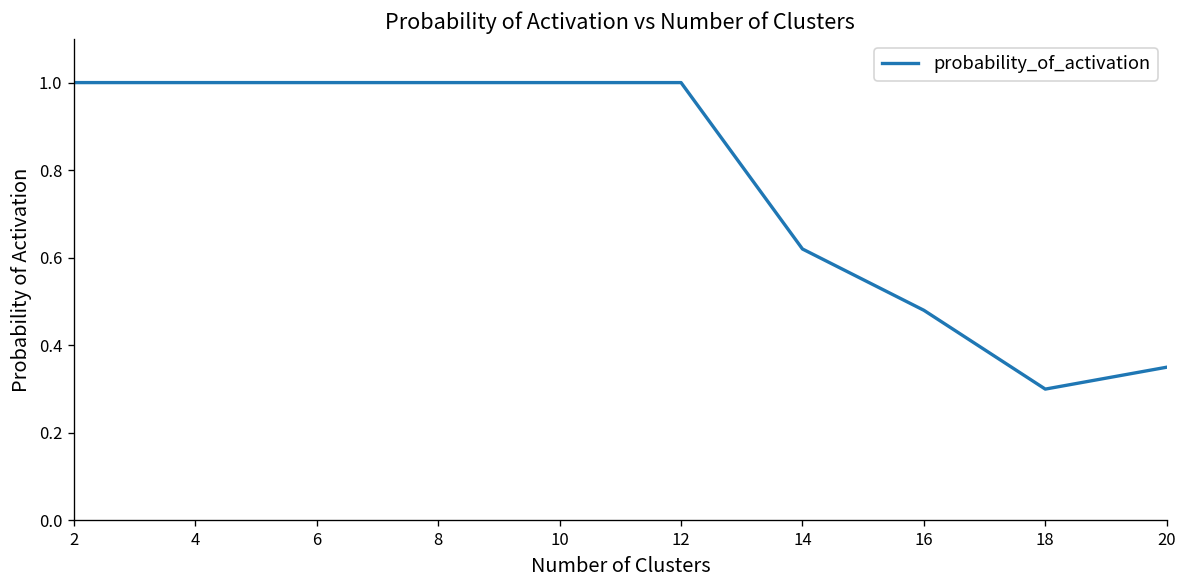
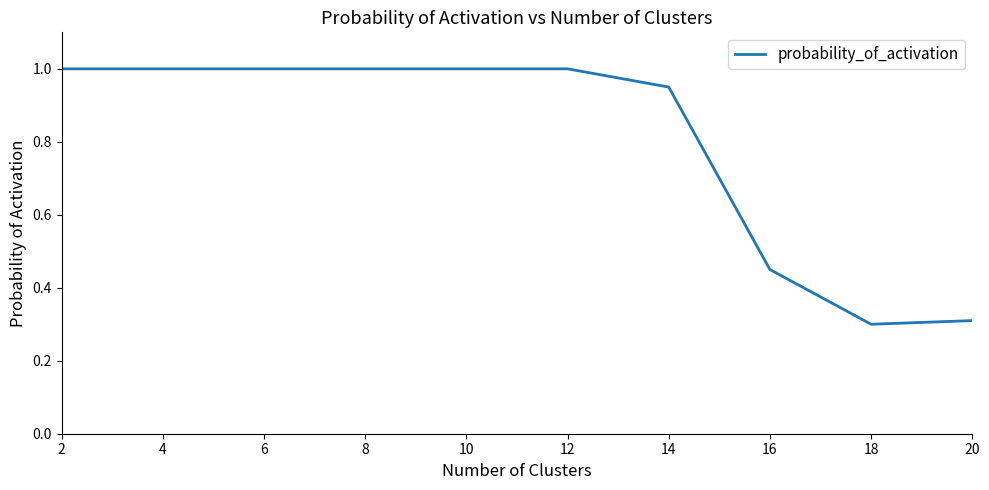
  {
    "2": 1.00,
    "4": 1.00,
    "6": 1.00,
    "8": 1.00,
    "10": 1.00,
    "12": 1.00,
-   "14": 0.62,
-   "16": 0.48,
+   "14": 0.95,
+   "16": 0.45,
    "18": 0.30,
-   "20": 0.35
+   "20": 0.31
  }
